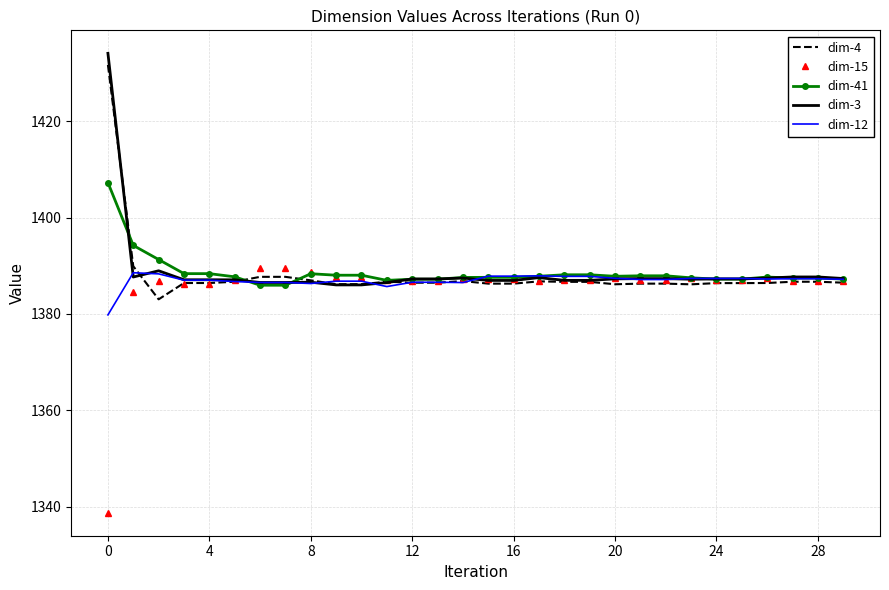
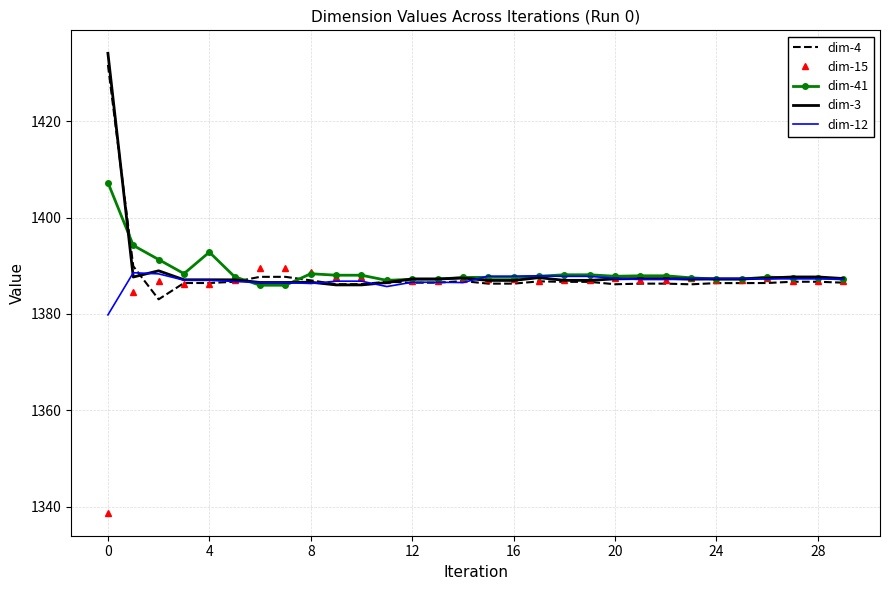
  {
    "dim-15": {
      "0": 1339
    },
    "dim-41": {
      "0": 1407,
-     "4": 1388
+     "4": 1393
    },
    "dim-12": {
      "0": 1380
    }
  }
